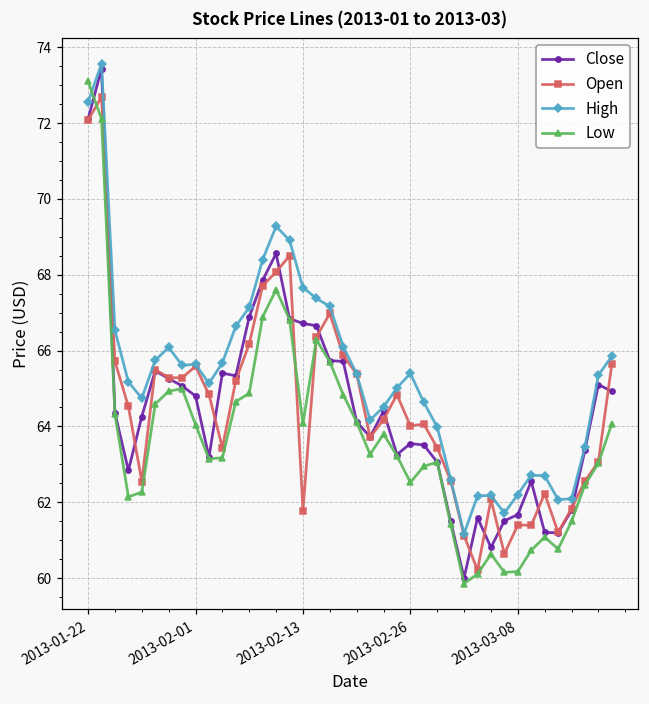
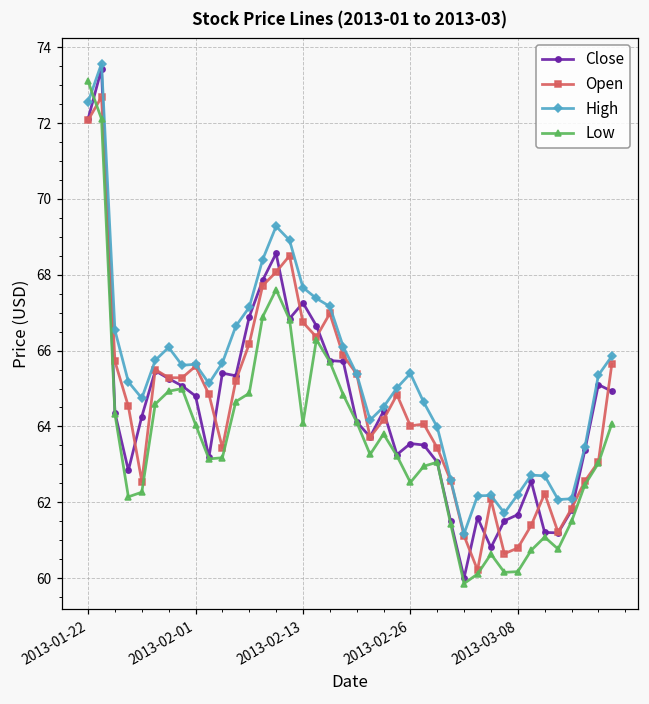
  {
    "Close": {
      "2013-02-01": 64.8,
-     "2013-02-13": 66.7,
+     "2013-02-13": 67.3,
      "2013-02-26": 63.5,
      "2013-03-08": 61.7
    },
    "Open": {
-     "2013-02-13": 61.8,
+     "2013-02-13": 66.7,
      "2013-02-26": 64.0,
-     "2013-03-08": 61.4
+     "2013-03-08": 60.8
    },
    "High": {
      "2013-01-22": 72.6,
      "2013-02-13": 67.7,
      "2013-02-26": 65.4,
      "2013-03-08": 62.2
    },
    "Low": {
      "2013-01-22": 73.1,
      "2013-02-01": 64.1,
      "2013-02-13": 64.1,
      "2013-02-26": 62.5,
      "2013-03-08": 60.2
    }
  }
